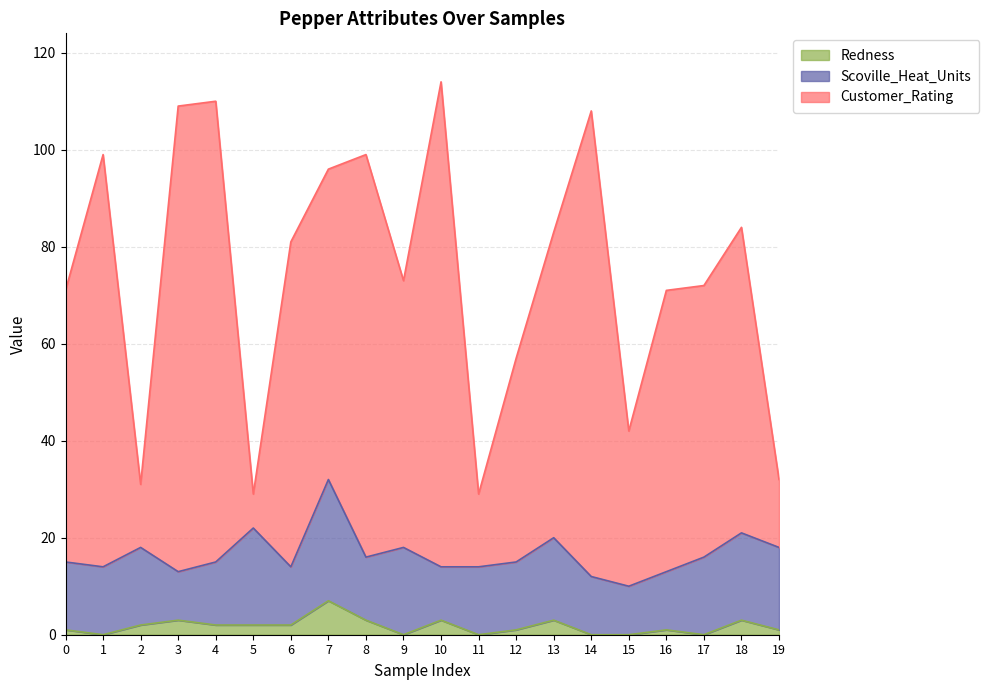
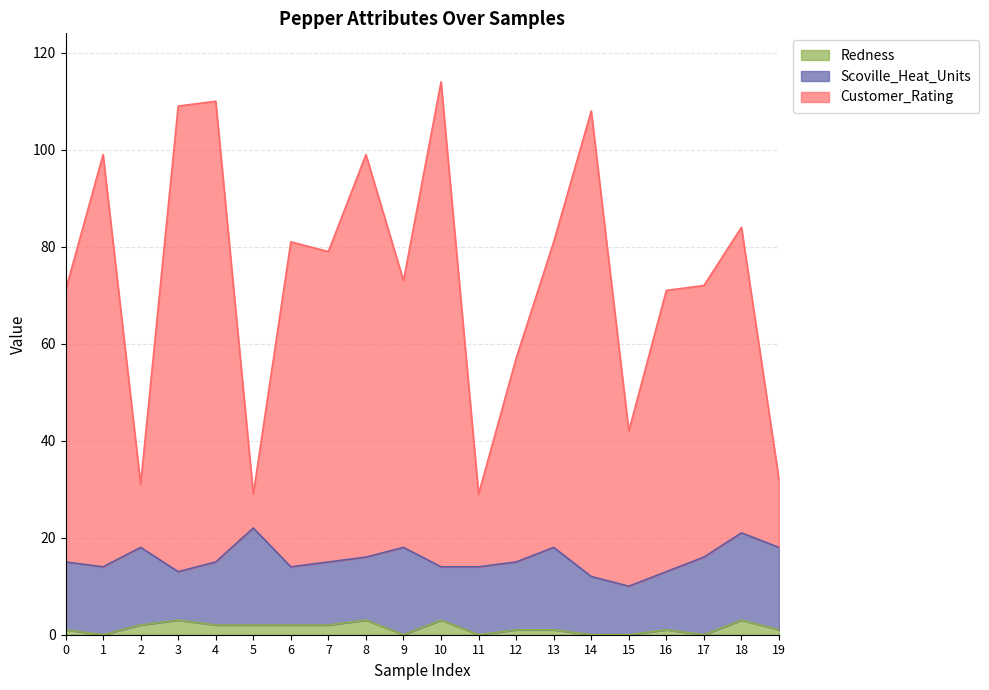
  {
    "Redness": {
      "0": 1,
      "1": 0,
      "2": 2,
      "3": 3,
      "4": 2,
      "5": 2,
      "6": 2,
-     "7": 7,
+     "7": 2,
      "8": 3,
      "9": 0,
      "10": 3,
      "11": 0,
      "12": 1,
-     "13": 3,
+     "13": 1,
      "14": 0,
      "15": 0,
      "16": 1,
      "17": 0,
      "18": 3,
      "19": 1
    },
    "Scoville_Heat_Units": {
      "0": 14,
      "1": 14,
      "2": 16,
      "3": 10,
      "4": 13,
      "5": 20,
      "6": 12,
-     "7": 25,
+     "7": 13,
      "8": 13,
      "9": 18,
      "10": 11,
      "11": 14,
      "12": 14,
      "13": 17,
      "14": 12,
      "15": 10,
      "16": 12,
      "17": 16,
      "18": 18,
      "19": 17
    },
    "Customer_Rating": {
      "0": 56,
      "1": 85,
      "2": 13,
      "3": 96,
      "4": 95,
      "5": 7,
      "6": 67,
      "7": 64,
      "8": 83,
      "9": 55,
      "10": 100,
      "11": 15,
      "12": 42,
      "13": 63,
      "14": 96,
      "15": 32,
      "16": 58,
      "17": 56,
      "18": 63,
      "19": 14
    }
  }
